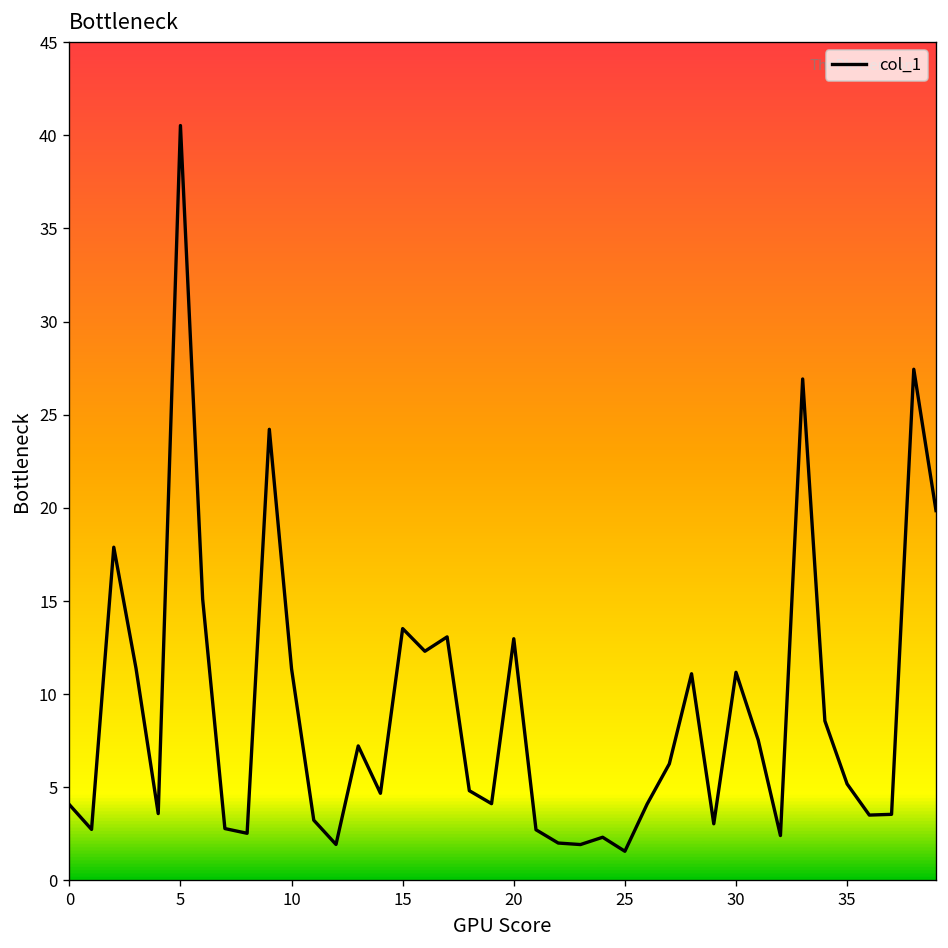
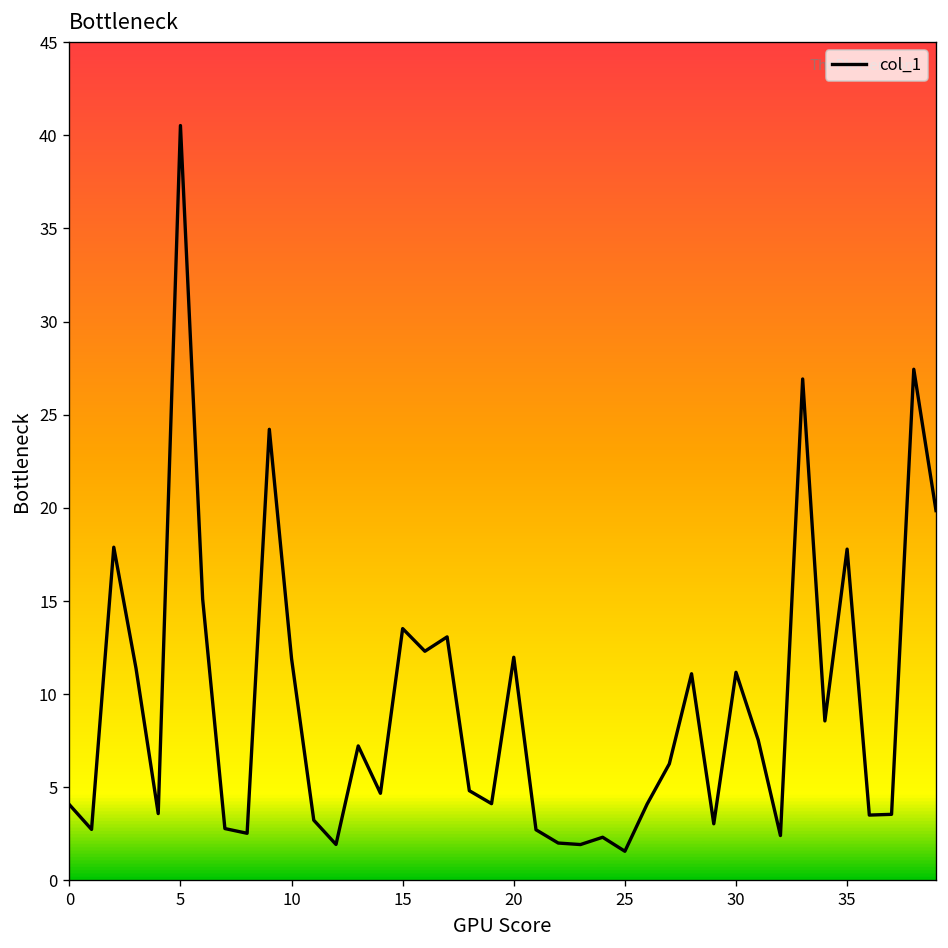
  {
    "0": 4.1,
    "5": 40.5,
-   "10": 11.4,
+   "10": 11.9,
    "15": 13.5,
-   "20": 13.0,
+   "20": 12.0,
    "25": 1.6,
    "30": 11.2,
-   "35": 5.2
+   "35": 17.8
  }
